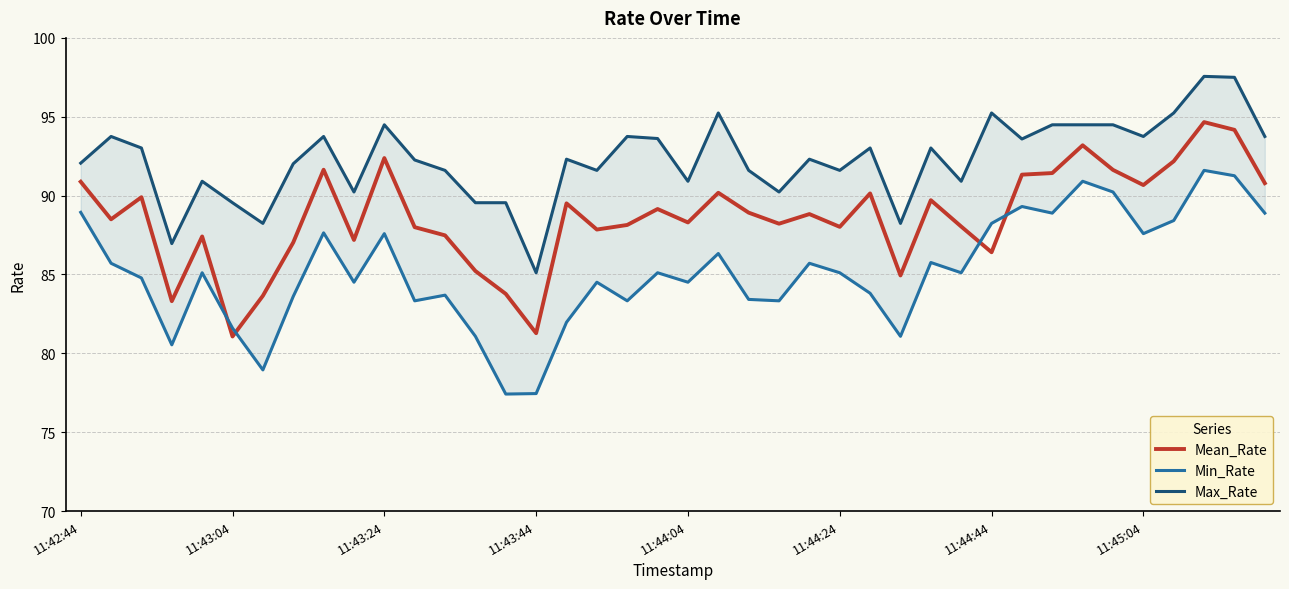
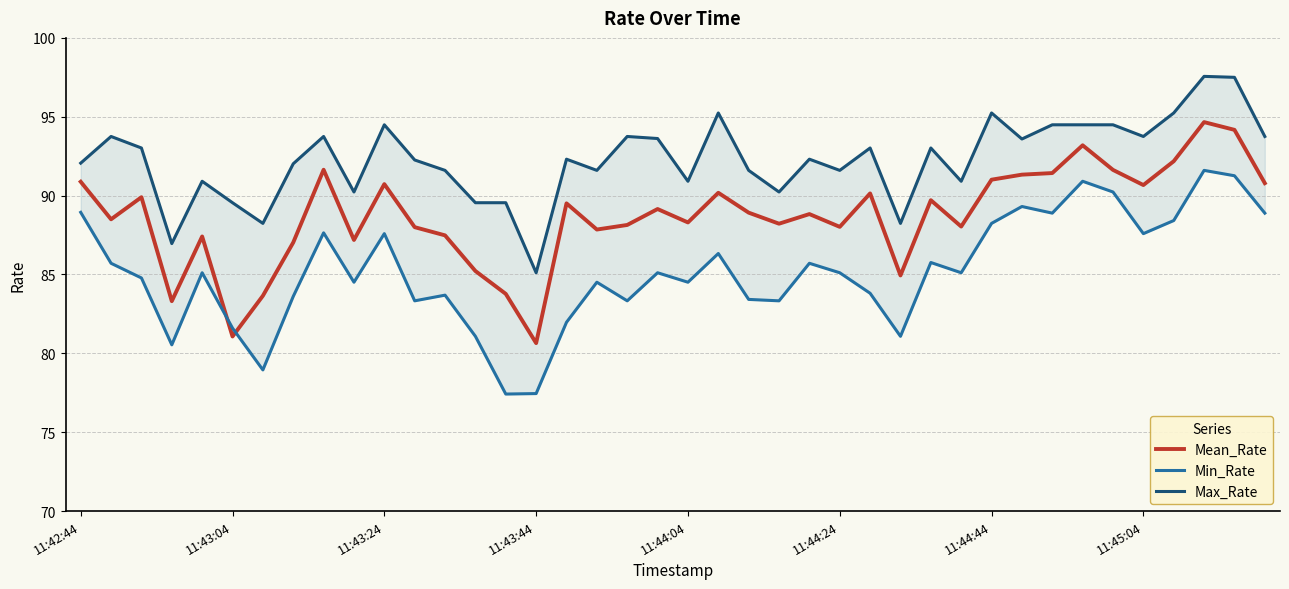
  {
    "Mean_Rate": {
      "11:42:44": 90.9,
      "11:43:04": 81.1,
-     "11:43:24": 92.4,
-     "11:43:44": 81.3,
+     "11:43:24": 90.7,
+     "11:43:44": 80.7,
      "11:44:04": 88.3,
      "11:44:24": 88.0,
-     "11:44:44": 86.4,
+     "11:44:44": 91.0,
      "11:45:04": 90.7
    }
  }
